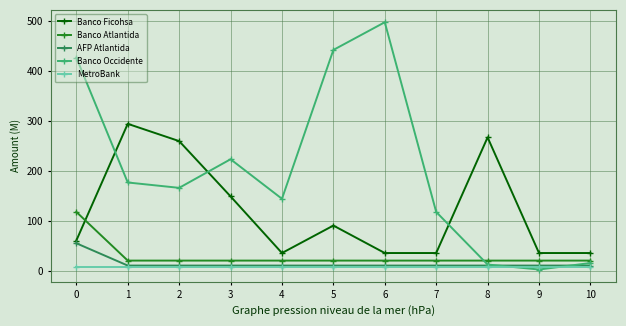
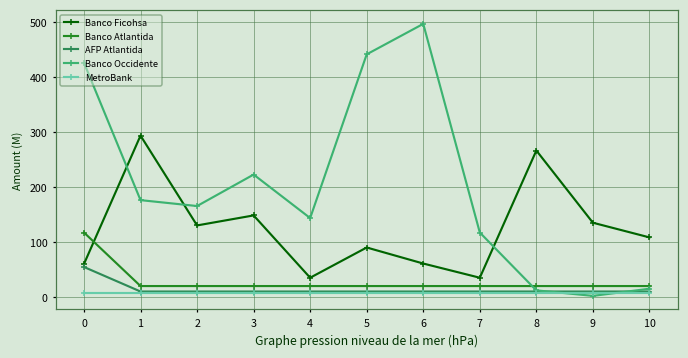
  {
    "Banco Ficohsa": {
      "0": 60,
      "1": 290,
-     "2": 260,
+     "2": 130,
      "3": 150,
      "4": 40,
      "5": 90,
-     "6": 40,
+     "6": 60,
      "7": 40,
      "8": 270,
-     "9": 40,
-     "10": 40
+     "9": 140,
+     "10": 110
    },
    "MetroBank": {
      "0": 10
    }
  }
